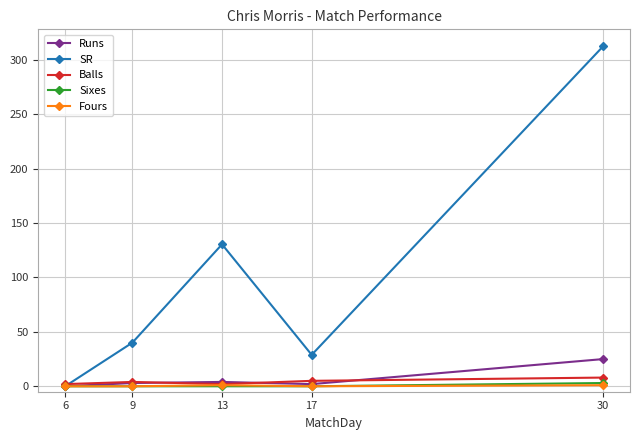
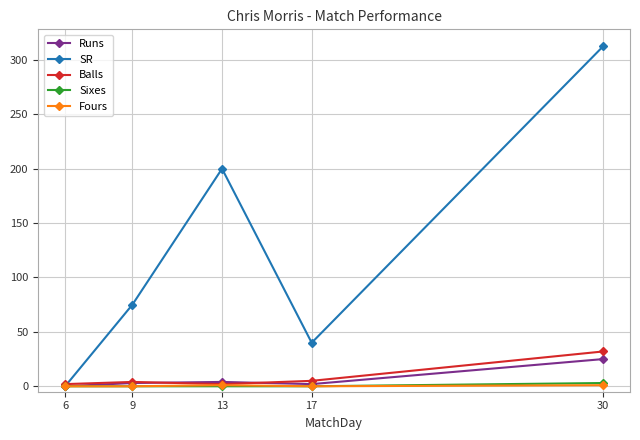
  {
    "Runs": {
      "30": 25
    },
    "SR": {
-     "9": 40,
-     "13": 131,
-     "17": 29,
+     "9": 75,
+     "13": 200,
+     "17": 40,
      "30": 313
    },
    "Balls": {
      "17": 5,
-     "30": 8
+     "30": 32
    }
  }
